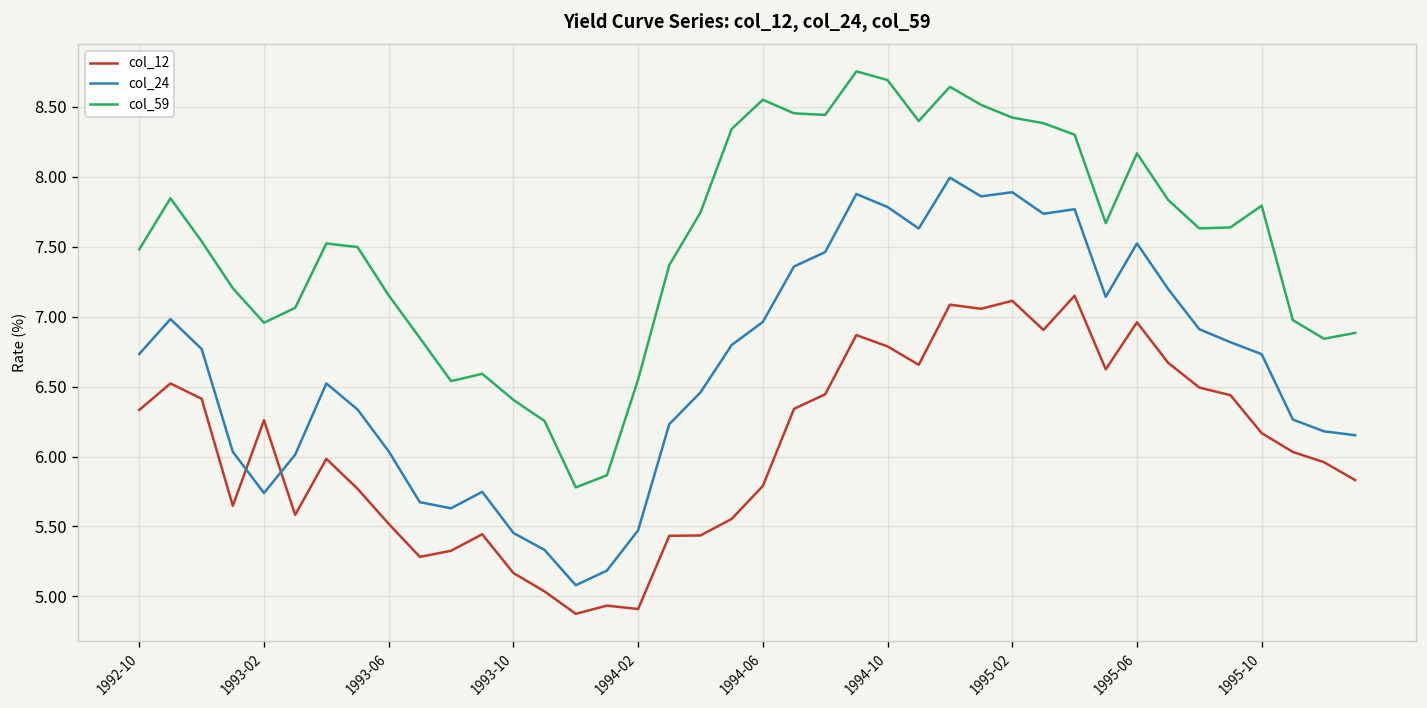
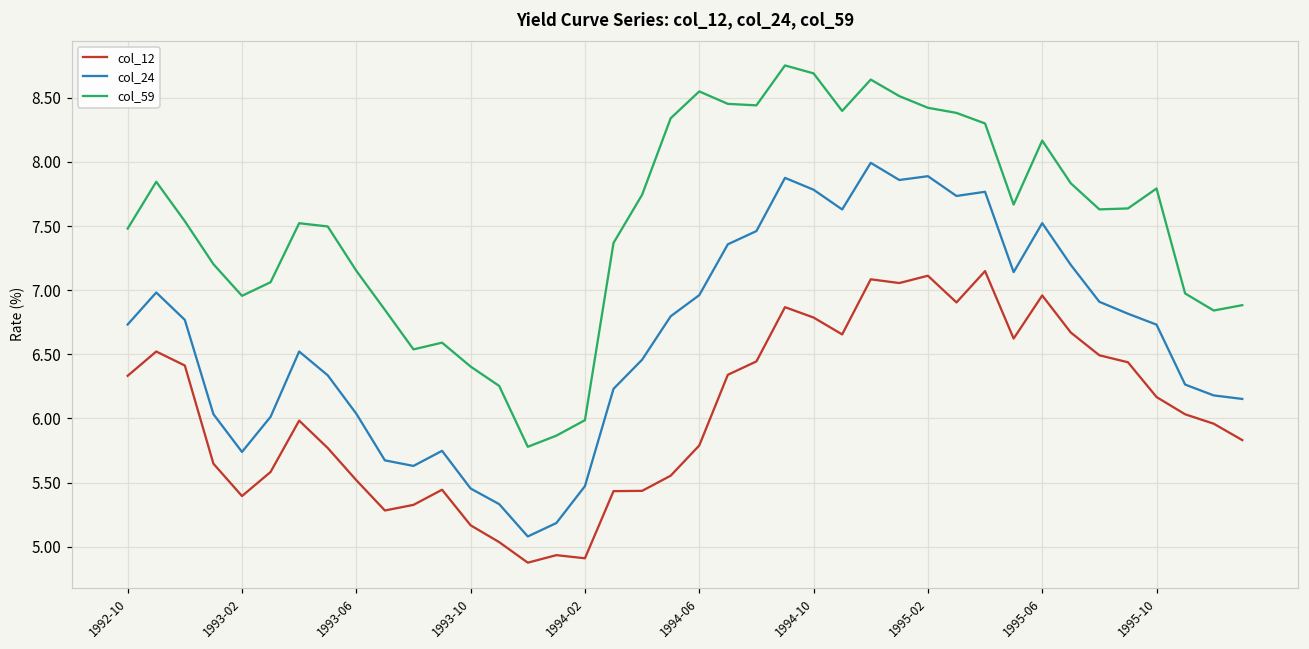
  {
    "col_12": {
      "1992-10": 6.33,
-     "1993-02": 6.26,
+     "1993-02": 5.40,
      "1993-06": 5.52,
      "1993-10": 5.17,
      "1994-02": 4.91,
      "1994-06": 5.79,
      "1994-10": 6.79,
      "1995-02": 7.11,
      "1995-06": 6.96,
      "1995-10": 6.17
    },
    "col_24": {
      "1992-10": 6.73,
      "1993-02": 5.74,
      "1993-06": 6.04,
      "1993-10": 5.45,
      "1994-02": 5.47,
      "1994-06": 6.96,
      "1994-10": 7.78,
      "1995-02": 7.89,
      "1995-06": 7.52,
      "1995-10": 6.73
    },
    "col_59": {
      "1992-10": 7.48,
      "1993-02": 6.96,
      "1993-06": 7.15,
      "1993-10": 6.40,
-     "1994-02": 6.55,
+     "1994-02": 5.99,
      "1994-06": 8.55,
      "1994-10": 8.69,
      "1995-02": 8.42,
      "1995-06": 8.17,
      "1995-10": 7.79
    }
  }
